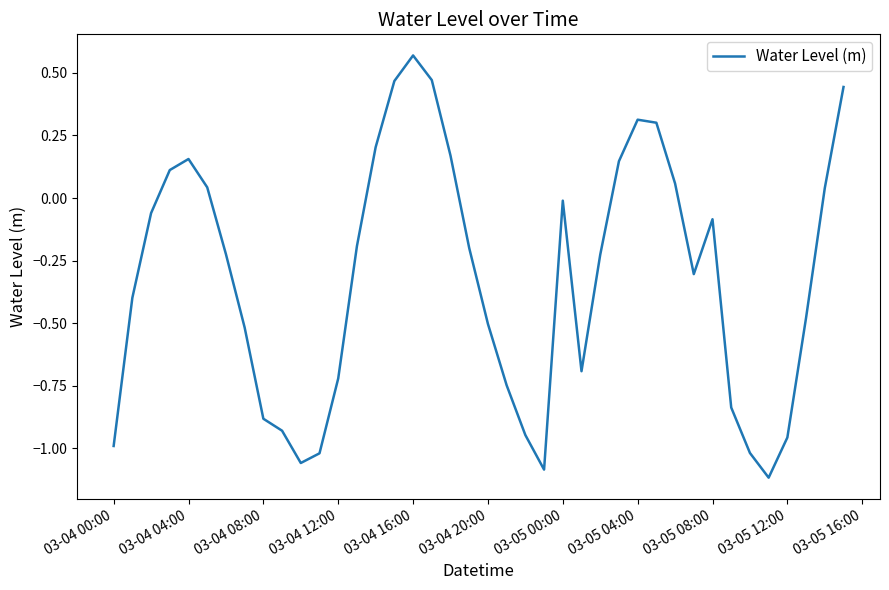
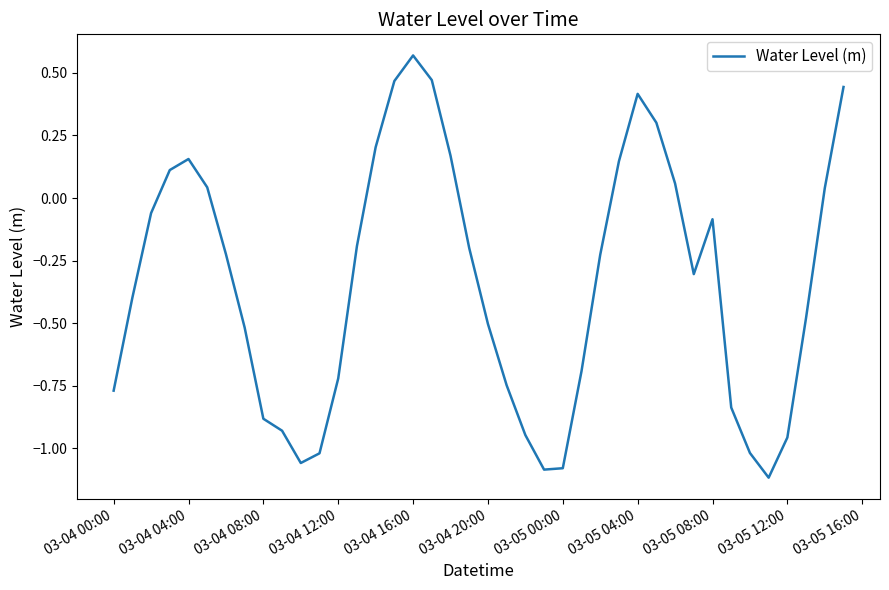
  {
-   "03-04 00:00": -0.99,
+   "03-04 00:00": -0.77,
    "03-04 04:00": 0.16,
    "03-04 08:00": -0.88,
    "03-04 12:00": -0.72,
    "03-04 16:00": 0.57,
    "03-04 20:00": -0.50,
-   "03-05 00:00": -0.01,
-   "03-05 04:00": 0.31,
+   "03-05 00:00": -1.08,
+   "03-05 04:00": 0.42,
    "03-05 08:00": -0.08,
    "03-05 12:00": -0.96
  }
